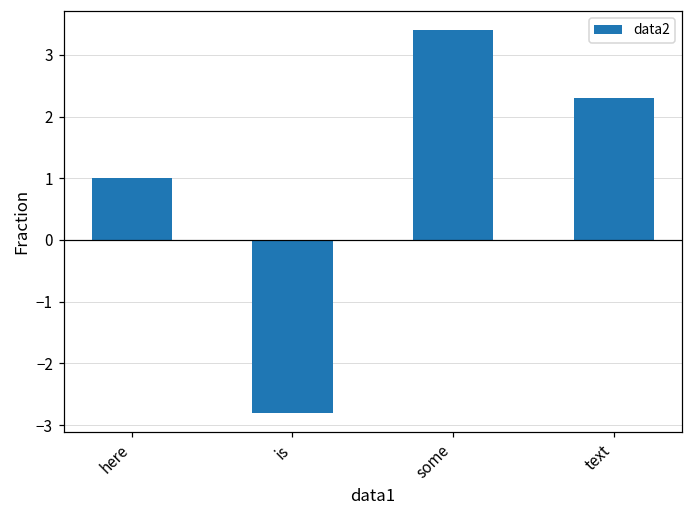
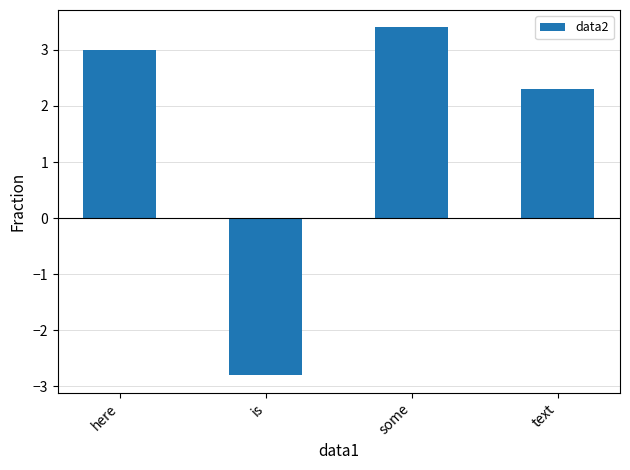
  {
-   "here": 1,
+   "here": 3,
    "is": -2.8,
    "some": 3.4,
    "text": 2.3
  }
